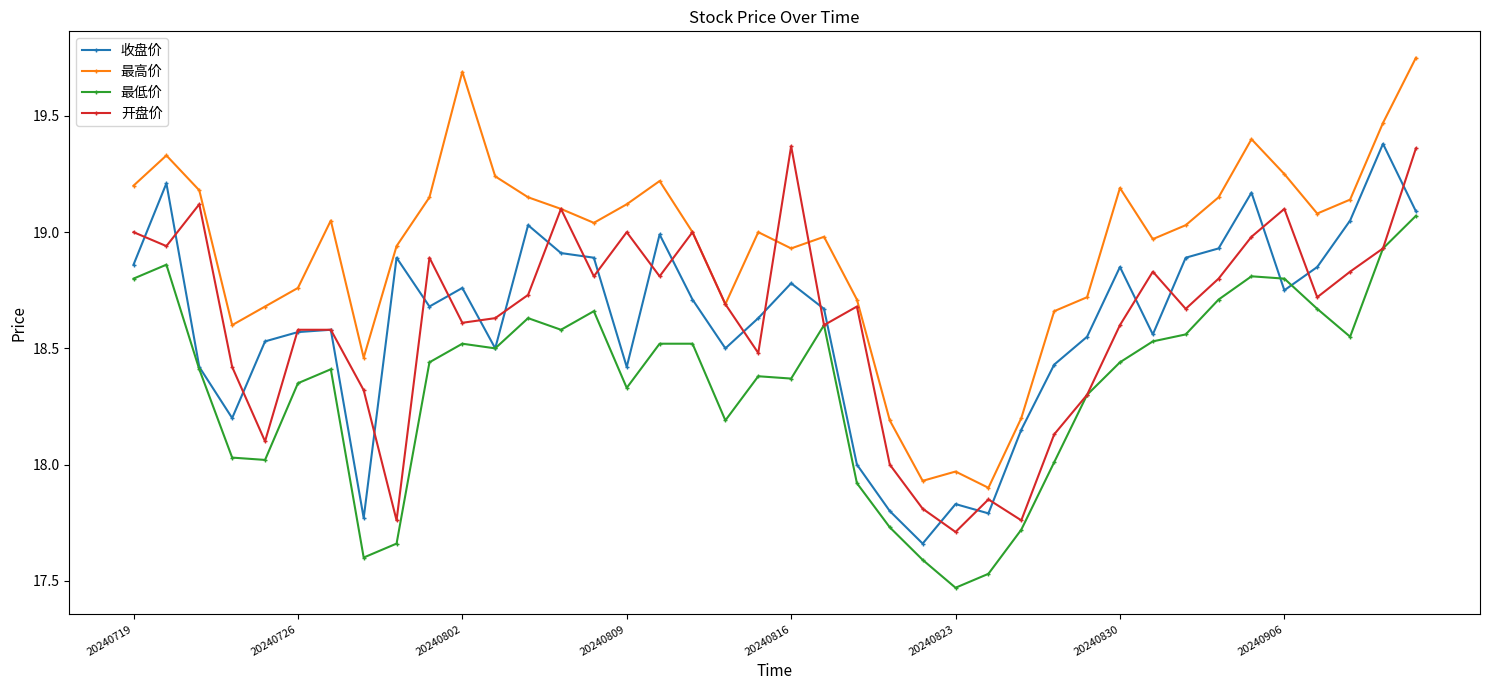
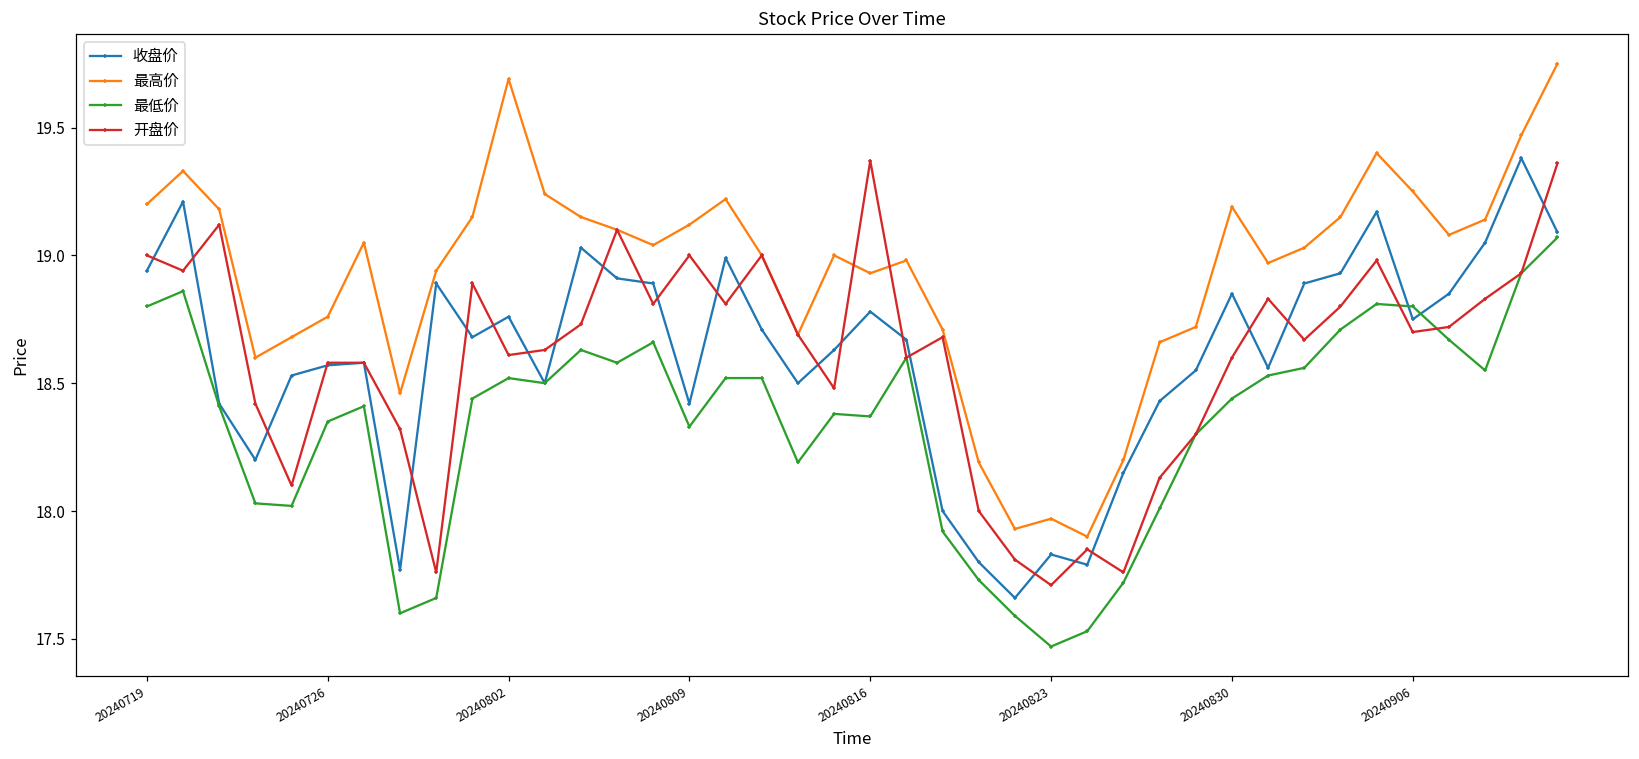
  {
    "收盘价": {
-     "20240719": 18.86,
+     "20240719": 18.94,
      "20240802": 18.76,
      "20240809": 18.42,
      "20240816": 18.78,
      "20240823": 17.83,
      "20240830": 18.85,
      "20240906": 18.75
    },
    "最高价": {
      "20240719": 19.20,
      "20240726": 18.76,
      "20240802": 19.69,
      "20240809": 19.12,
      "20240816": 18.93,
      "20240823": 17.97,
      "20240830": 19.19,
      "20240906": 19.25
    },
    "最低价": {
      "20240719": 18.80,
      "20240726": 18.35,
      "20240802": 18.52,
      "20240809": 18.33,
      "20240816": 18.37,
      "20240823": 17.47,
      "20240830": 18.44,
      "20240906": 18.80
    },
    "开盘价": {
      "20240719": 19.0,
      "20240802": 18.6,
      "20240809": 19.0,
      "20240816": 19.37,
      "20240823": 17.7,
      "20240830": 18.6,
-     "20240906": 19.1
+     "20240906": 18.7
    }
  }
